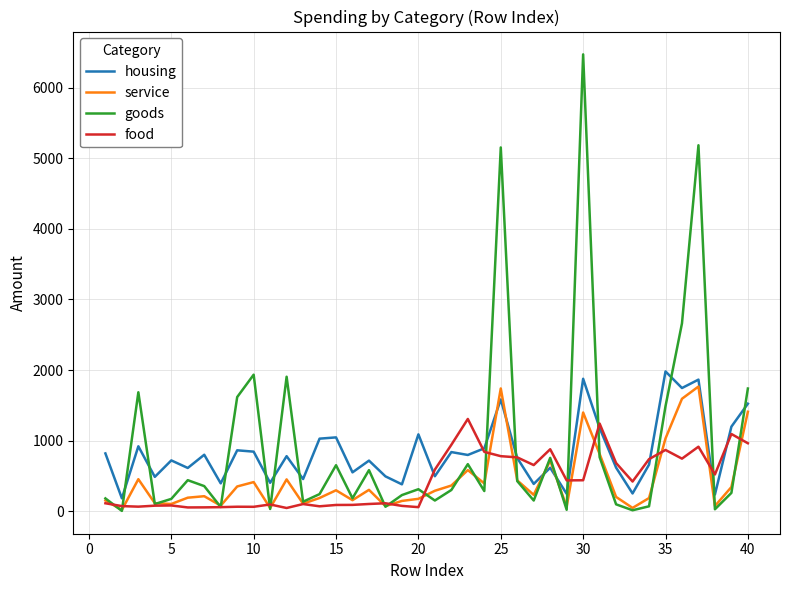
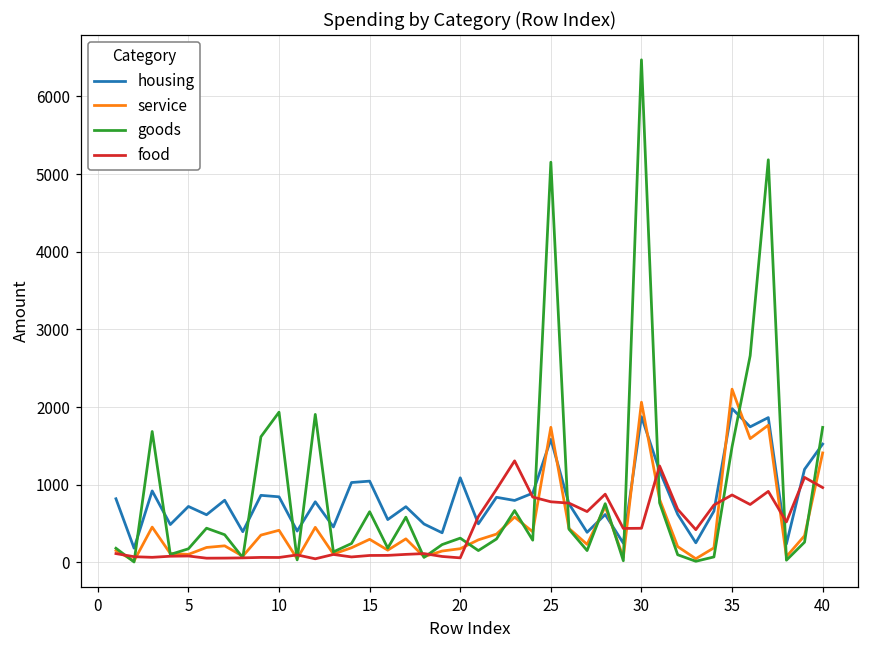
  {
    "housing": {
      "5": 700,
      "10": 800,
      "15": 1000,
      "20": 1100,
      "25": 1600,
      "30": 1900,
      "35": 2000,
      "40": 1500
    },
    "service": {
      "10": 400,
      "15": 300,
      "20": 200,
      "25": 1700,
-     "30": 1400,
-     "35": 1000,
+     "30": 2100,
+     "35": 2200,
      "40": 1400
    },
    "goods": {
      "5": 200,
      "10": 1900,
      "15": 700,
      "20": 300,
      "25": 5200,
      "30": 6500,
      "35": 1500,
      "40": 1700
    },
    "food": {
      "10": 100,
      "15": 100,
      "20": 100,
      "25": 800,
      "30": 400,
      "35": 900,
      "40": 1000
    }
  }
